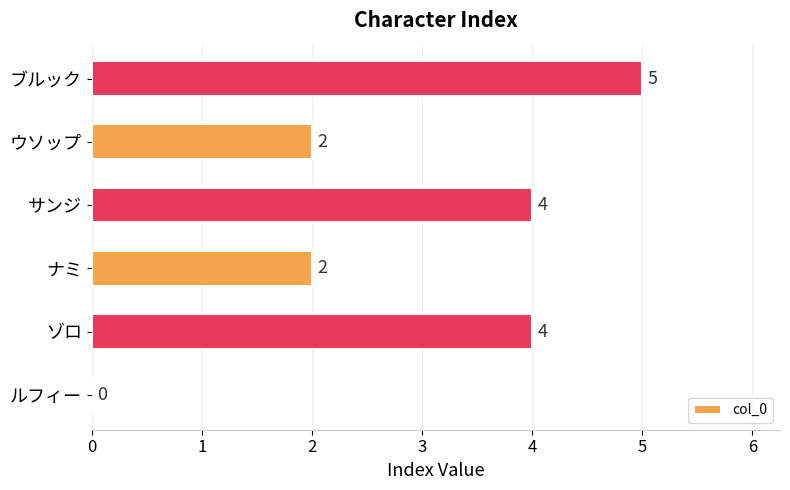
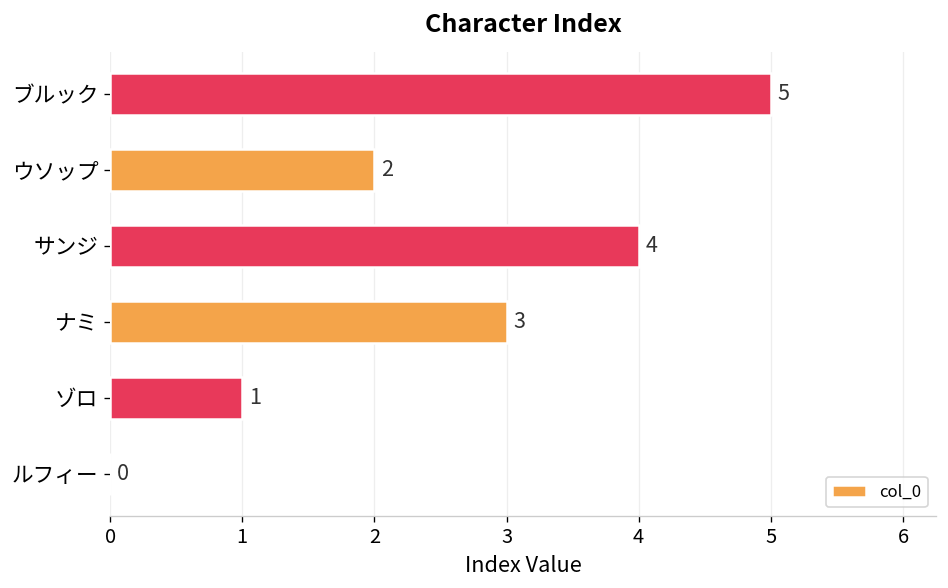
  {
    "ブルック": 5,
    "ウソップ": 2,
    "サンジ": 4,
-   "ナミ": 2,
-   "ゾロ": 4,
+   "ナミ": 3,
+   "ゾロ": 1,
    "ルフィー": 0
  }
